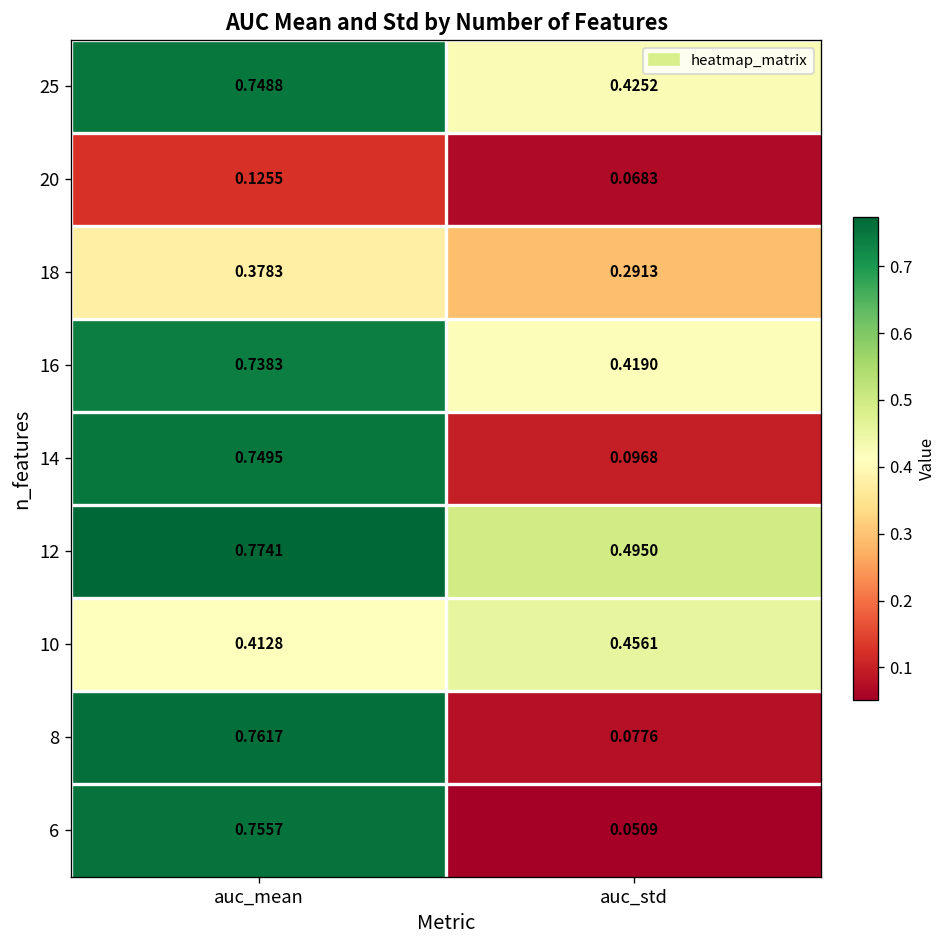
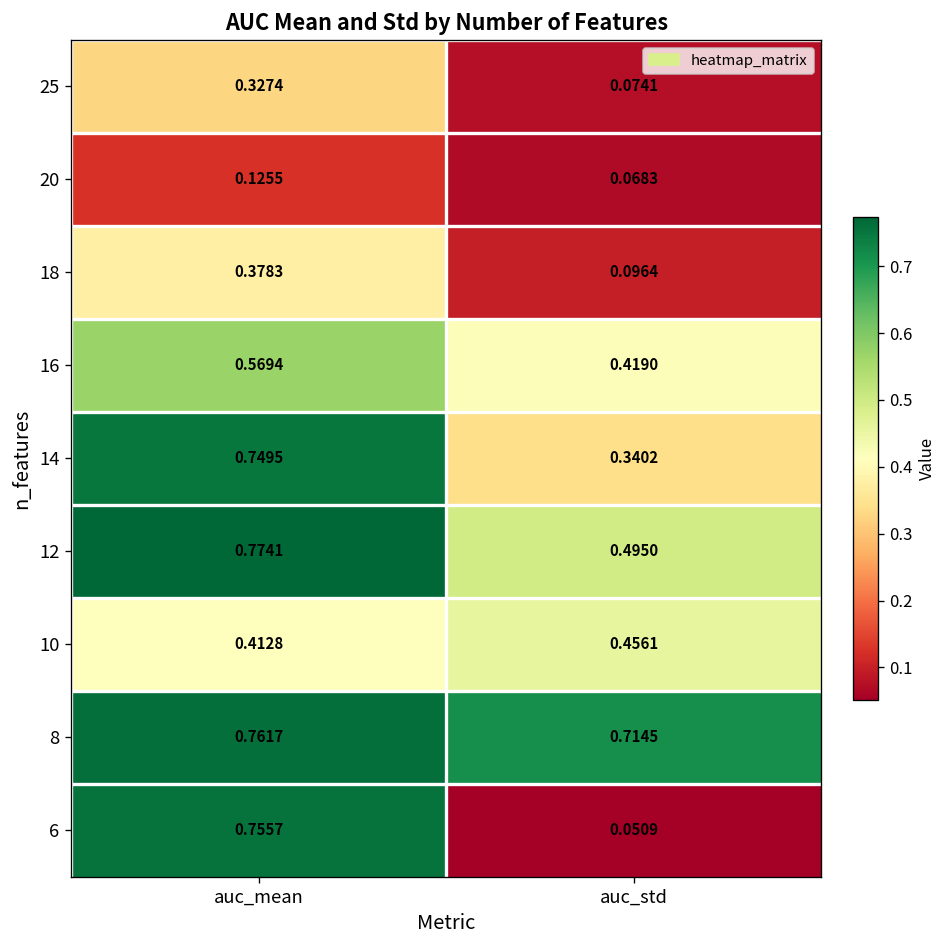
  {
    "25": {
-     "auc_mean": 0.7488,
-     "auc_std": 0.4252
+     "auc_mean": 0.3274,
+     "auc_std": 0.0741
    },
    "20": {
      "auc_mean": 0.1255,
      "auc_std": 0.0683
    },
    "18": {
      "auc_mean": 0.3783,
-     "auc_std": 0.2913
+     "auc_std": 0.0964
    },
    "16": {
-     "auc_mean": 0.7383,
+     "auc_mean": 0.5694,
      "auc_std": 0.4190
    },
    "14": {
      "auc_mean": 0.7495,
-     "auc_std": 0.0968
+     "auc_std": 0.3402
    },
    "12": {
      "auc_mean": 0.7741,
      "auc_std": 0.4950
    },
    "10": {
      "auc_mean": 0.4128,
      "auc_std": 0.4561
    },
    "8": {
      "auc_mean": 0.7617,
-     "auc_std": 0.0776
+     "auc_std": 0.7145
    },
    "6": {
      "auc_mean": 0.7557,
      "auc_std": 0.0509
    }
  }
